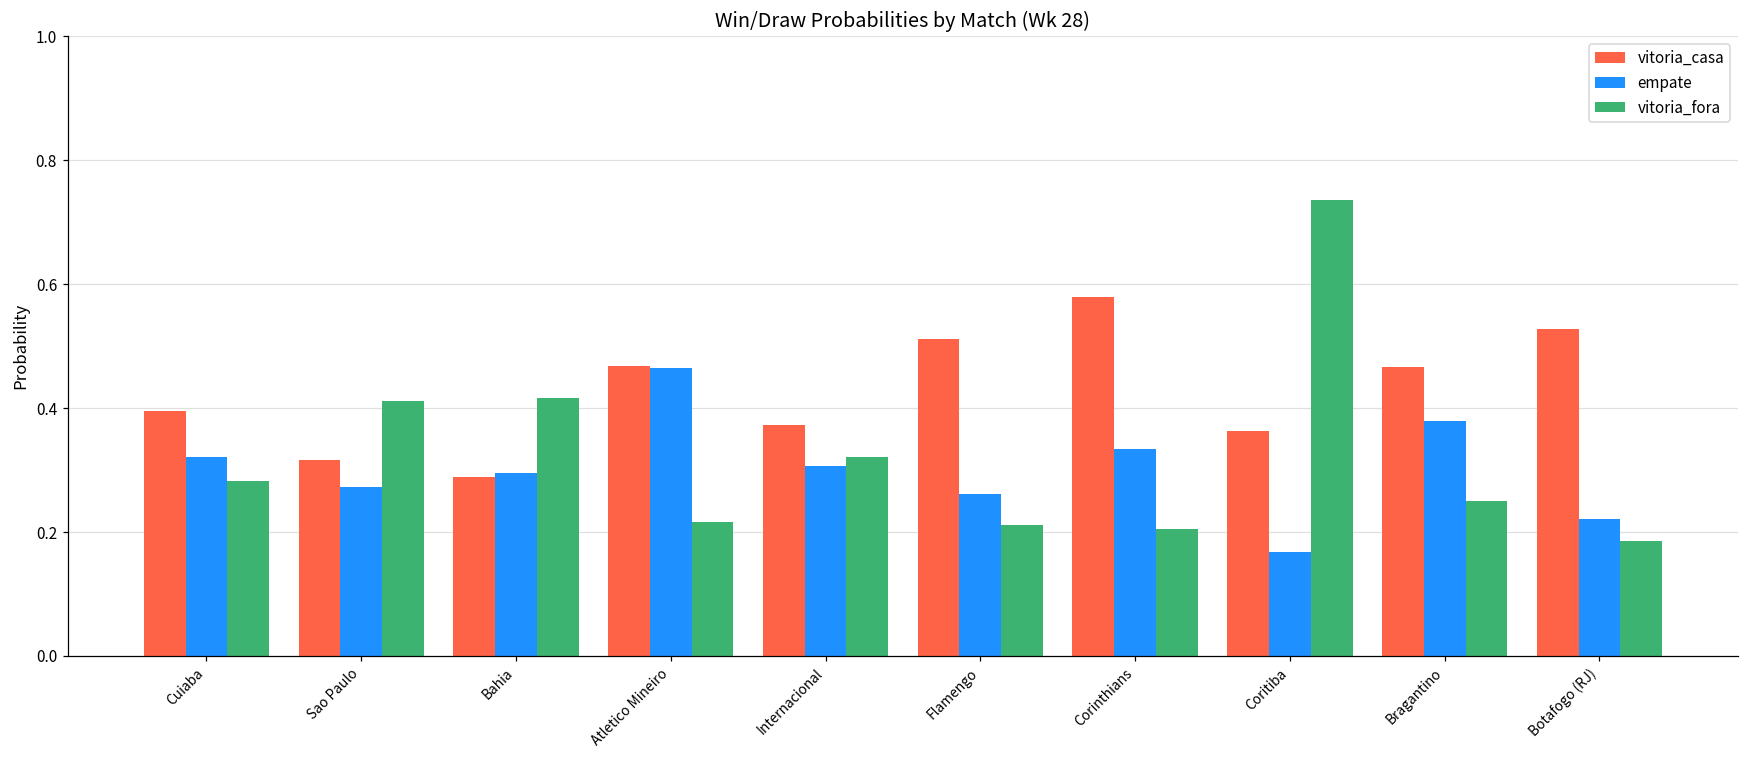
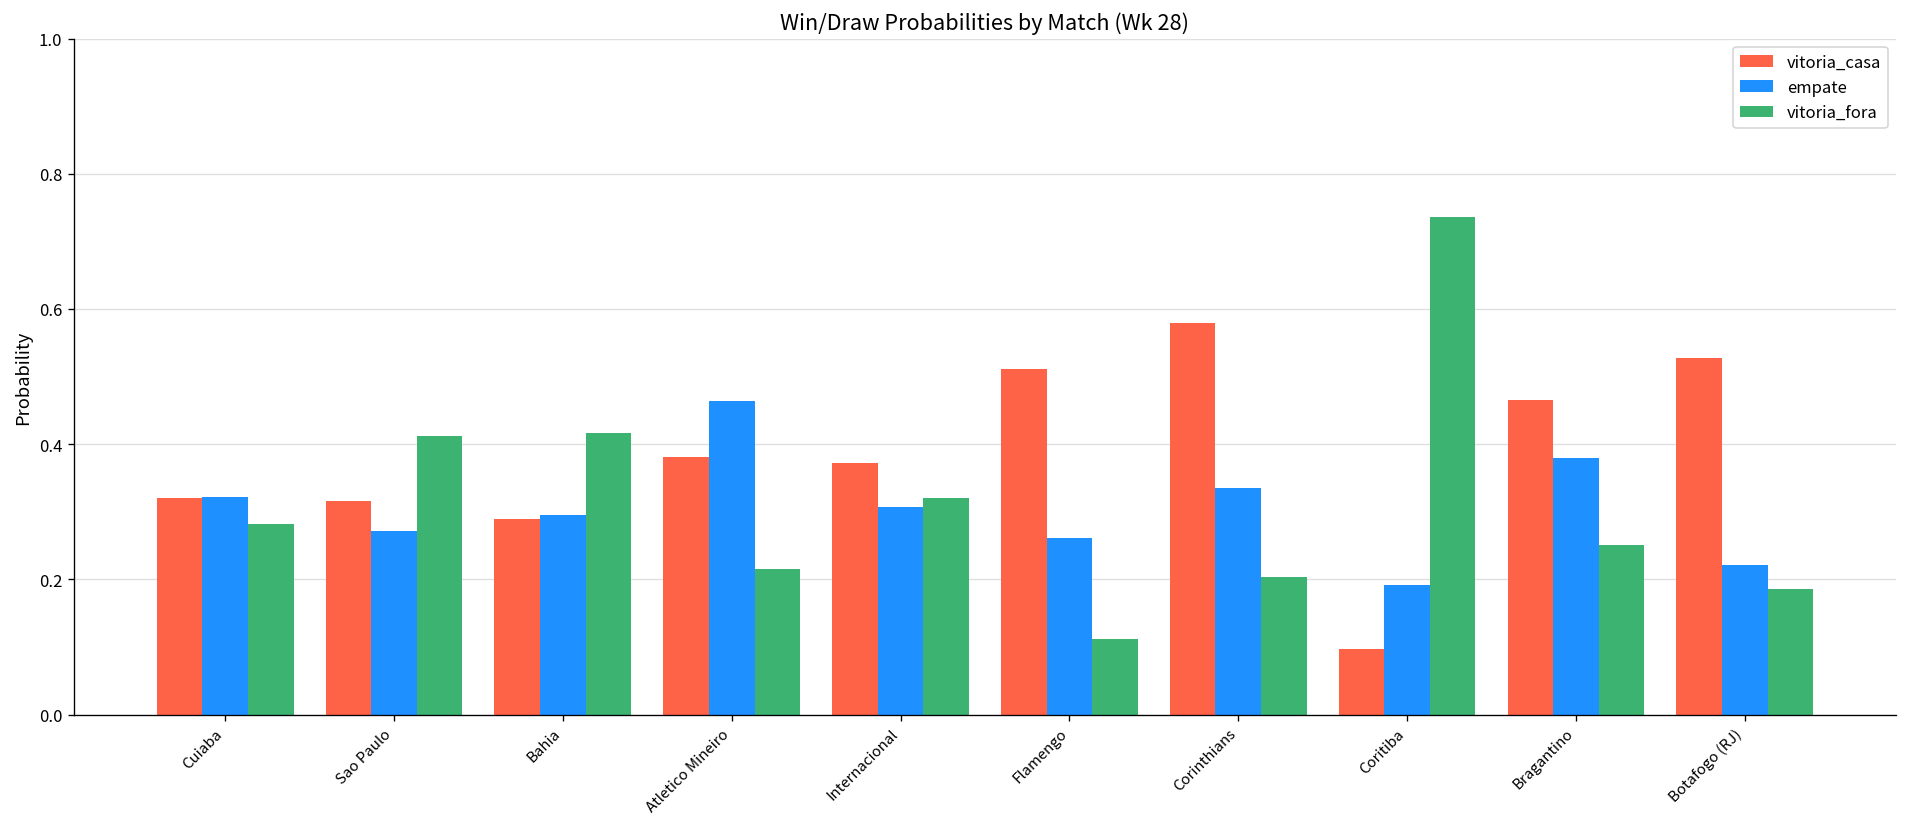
  {
    "vitoria_casa": {
-     "Cuiaba": 0.40,
+     "Cuiaba": 0.32,
      "Sao Paulo": 0.32,
      "Bahia": 0.29,
-     "Atletico Mineiro": 0.47,
+     "Atletico Mineiro": 0.38,
      "Internacional": 0.37,
      "Flamengo": 0.51,
      "Corinthians": 0.58,
-     "Coritiba": 0.36,
+     "Coritiba": 0.10,
      "Bragantino": 0.47,
      "Botafogo (RJ)": 0.53
    },
    "empate": {
      "Cuiaba": 0.32,
      "Sao Paulo": 0.27,
      "Bahia": 0.30,
      "Atletico Mineiro": 0.46,
      "Internacional": 0.31,
      "Flamengo": 0.26,
      "Corinthians": 0.33,
-     "Coritiba": 0.17,
+     "Coritiba": 0.19,
      "Bragantino": 0.38,
      "Botafogo (RJ)": 0.22
    },
    "vitoria_fora": {
      "Cuiaba": 0.28,
      "Sao Paulo": 0.41,
      "Bahia": 0.42,
      "Atletico Mineiro": 0.22,
      "Internacional": 0.32,
-     "Flamengo": 0.21,
+     "Flamengo": 0.11,
      "Corinthians": 0.20,
      "Coritiba": 0.74,
      "Bragantino": 0.25,
      "Botafogo (RJ)": 0.19
    }
  }
